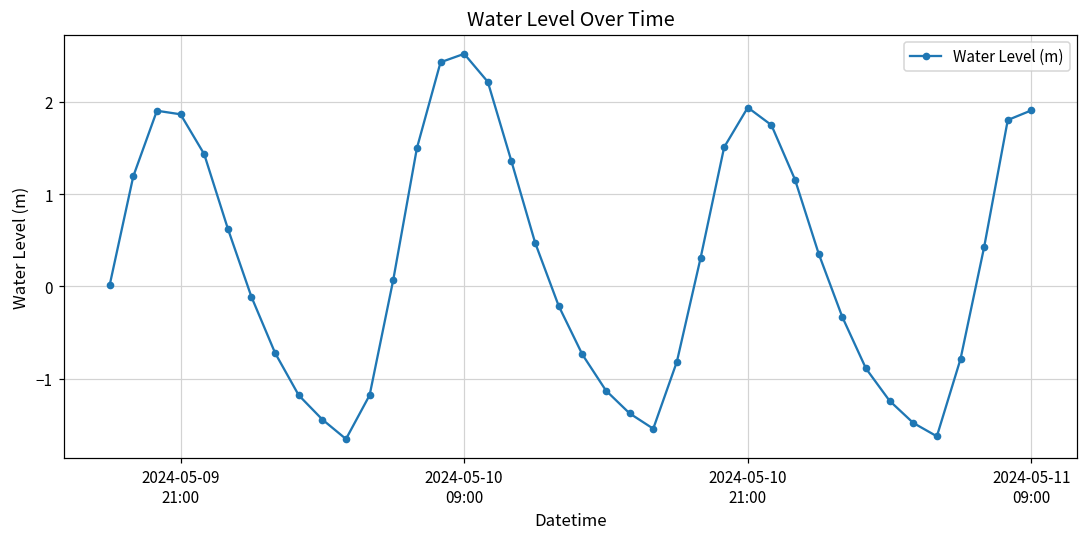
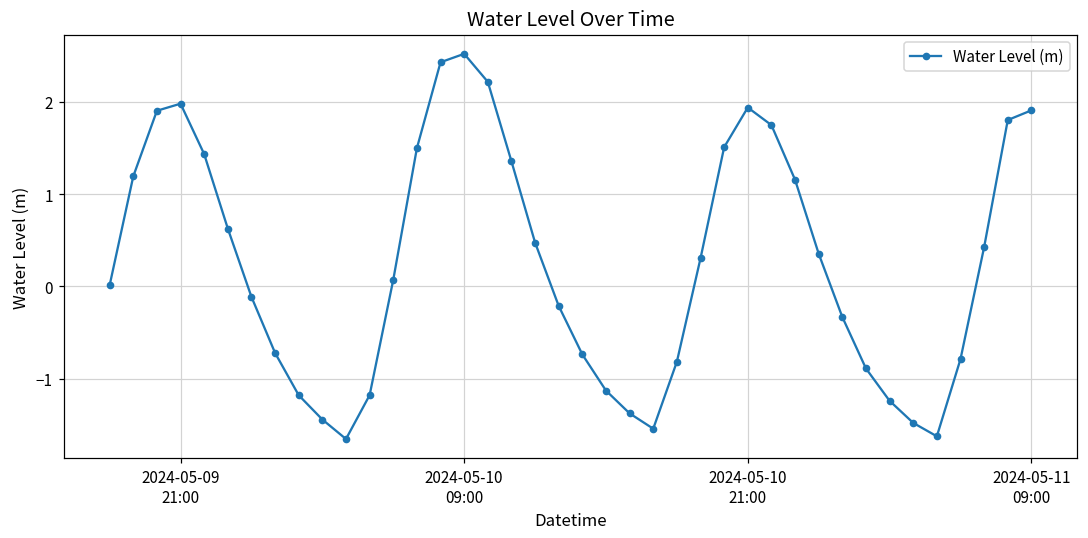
  {
-   "2024-05-09 21:00": 1.9,
+   "2024-05-09 21:00": 2.0,
    "2024-05-10 09:00": 2.5,
    "2024-05-10 21:00": 1.9,
    "2024-05-11 09:00": 1.9
  }
